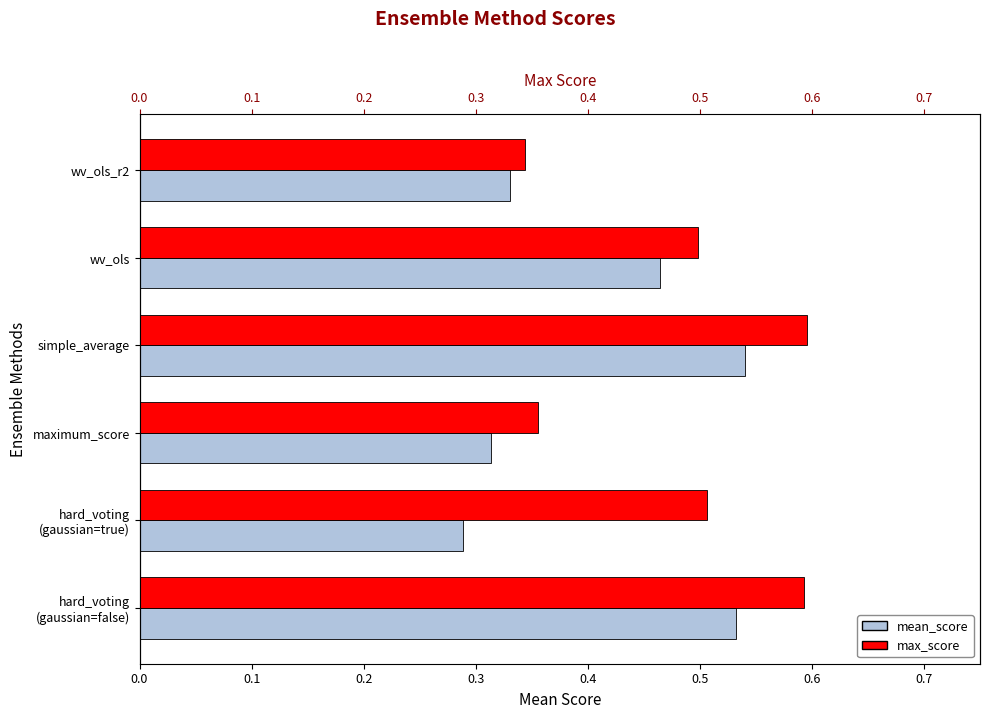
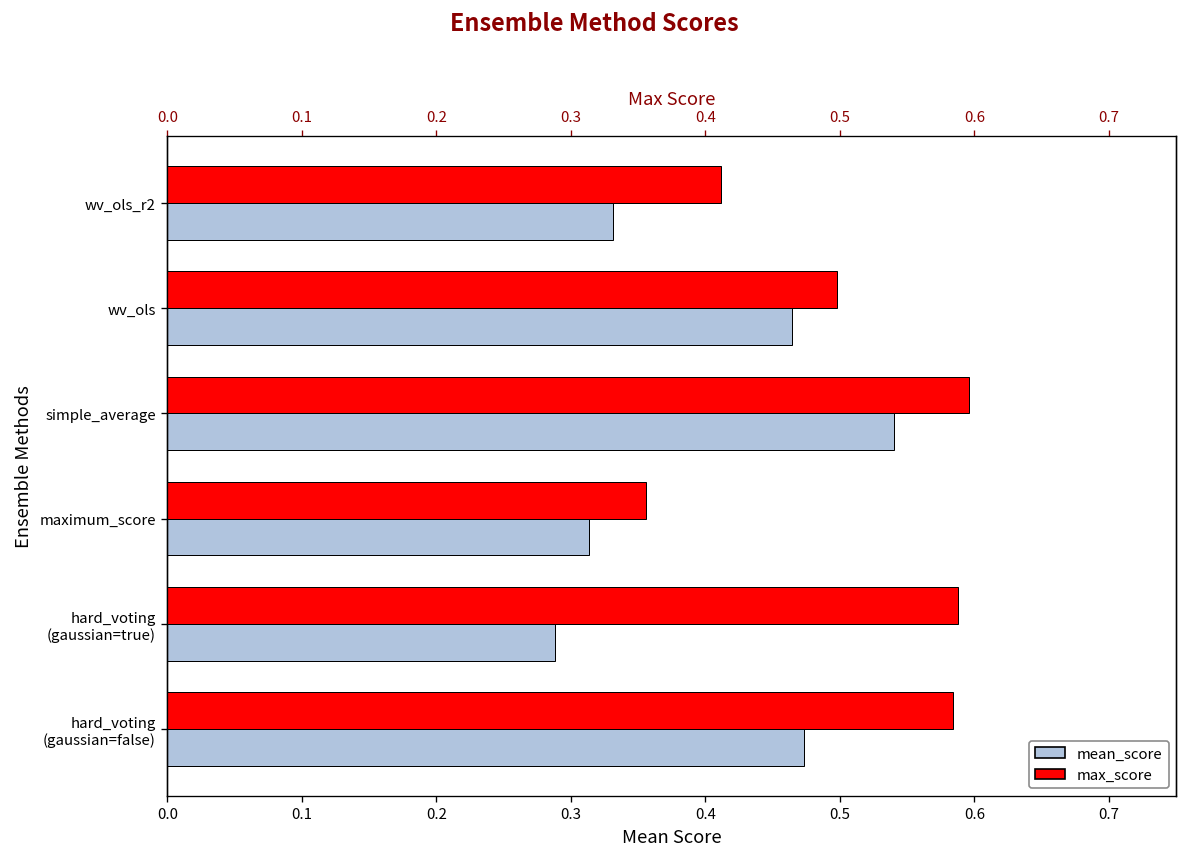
  {
    "mean_score": {
      "wv_ols_r2": 0.331,
      "wv_ols": 0.464,
      "simple_average": 0.540,
      "maximum_score": 0.314,
      "hard_voting (gaussian=true)": 0.288,
-     "hard_voting (gaussian=false)": 0.532
+     "hard_voting (gaussian=false)": 0.473
    },
    "max_score": {
-     "wv_ols_r2": 0.344,
+     "wv_ols_r2": 0.412,
      "wv_ols": 0.498,
      "simple_average": 0.596,
      "maximum_score": 0.356,
-     "hard_voting (gaussian=true)": 0.506,
-     "hard_voting (gaussian=false)": 0.593
+     "hard_voting (gaussian=true)": 0.588,
+     "hard_voting (gaussian=false)": 0.584
    }
  }
